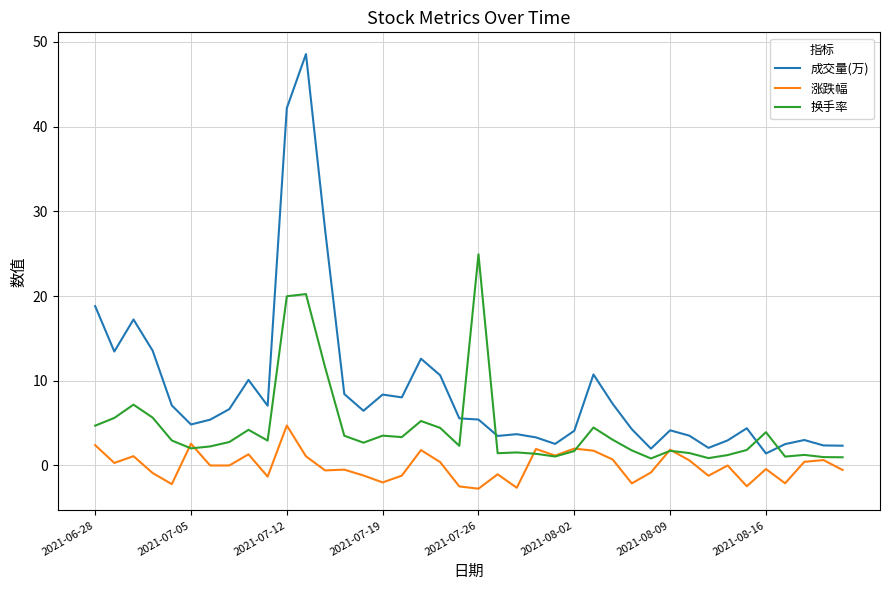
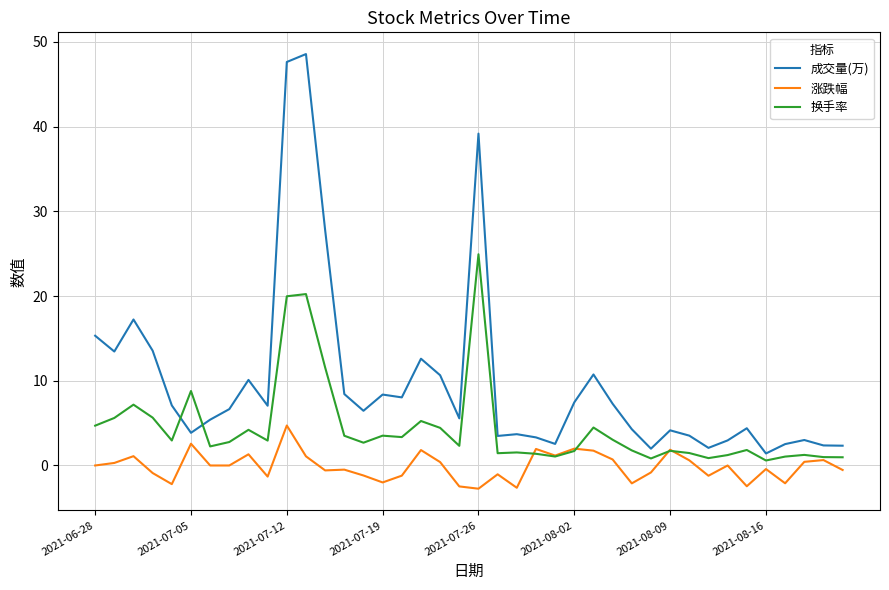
  {
    "成交量(万)": {
-     "2021-06-28": 19,
-     "2021-07-05": 5,
-     "2021-07-12": 42,
+     "2021-06-28": 15,
+     "2021-07-05": 4,
+     "2021-07-12": 48,
      "2021-07-19": 8,
-     "2021-07-26": 5,
-     "2021-08-02": 4,
+     "2021-07-26": 39,
+     "2021-08-02": 7,
      "2021-08-09": 4,
      "2021-08-16": 1
    },
    "涨跌幅": {
-     "2021-06-28": 2,
+     "2021-06-28": 0,
      "2021-07-05": 3,
      "2021-07-12": 5,
      "2021-07-19": -2,
      "2021-07-26": -3,
      "2021-08-16": 0
    },
    "换手率": {
      "2021-06-28": 5,
-     "2021-07-05": 2,
+     "2021-07-05": 9,
      "2021-07-12": 20,
      "2021-07-19": 4,
      "2021-07-26": 25,
-     "2021-08-16": 4
+     "2021-08-16": 1
    }
  }
